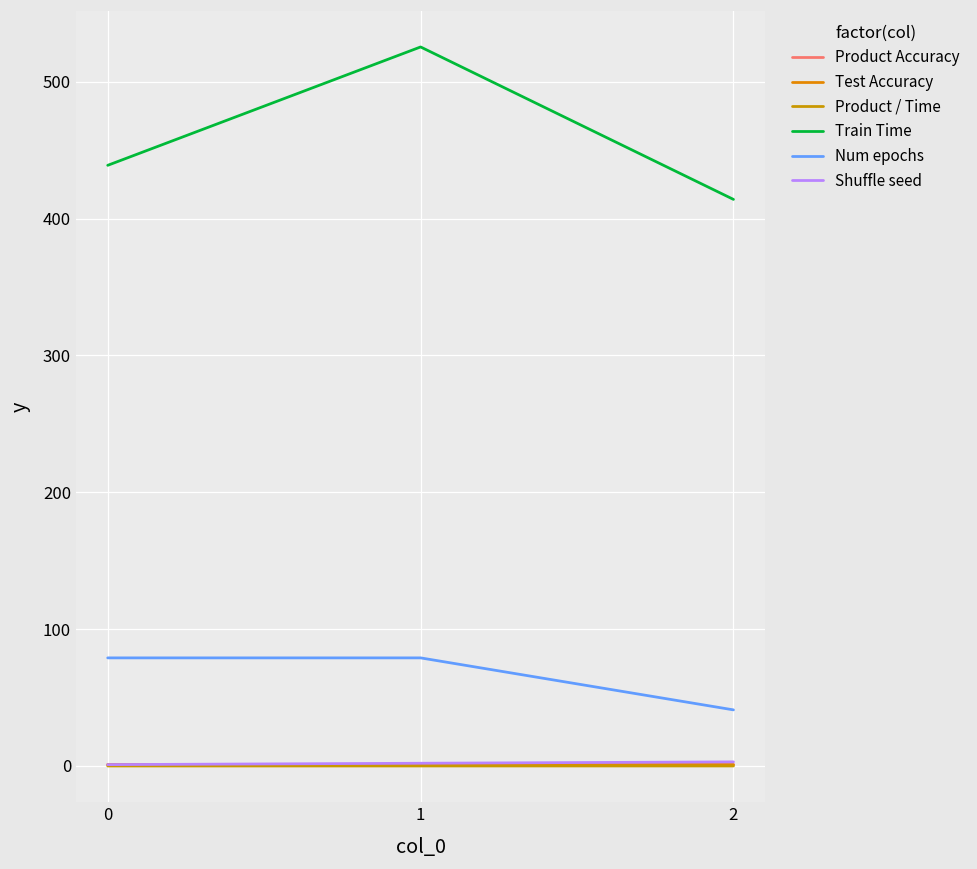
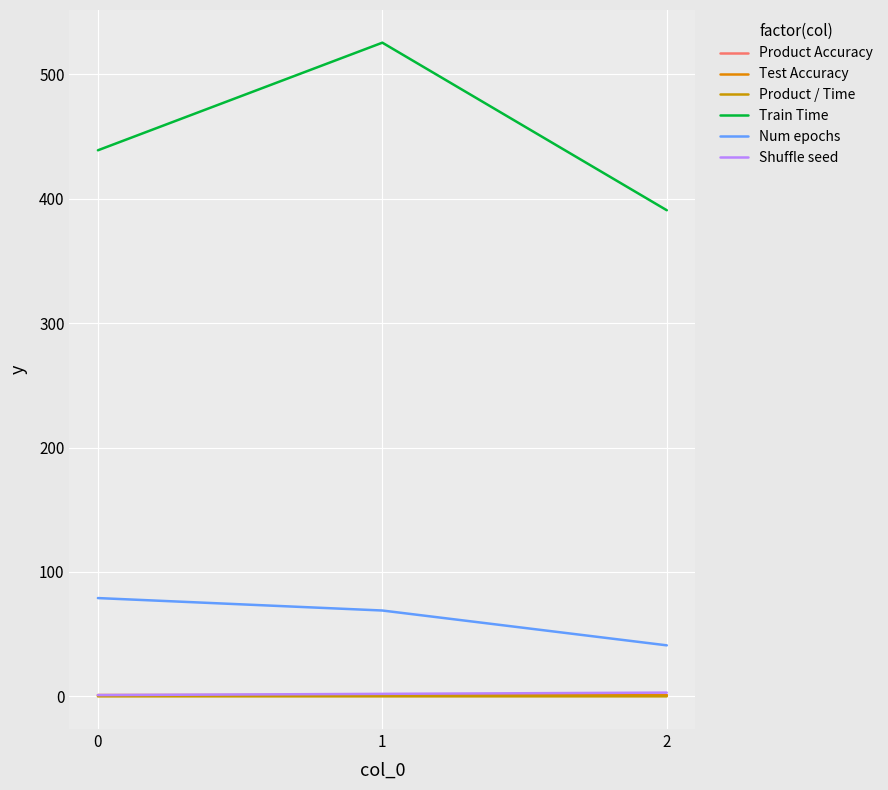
  {
    "Train Time": {
      "0": 439,
      "1": 525,
-     "2": 414
+     "2": 391
    },
    "Num epochs": {
      "0": 79,
-     "1": 79,
+     "1": 69,
      "2": 41
    }
  }
